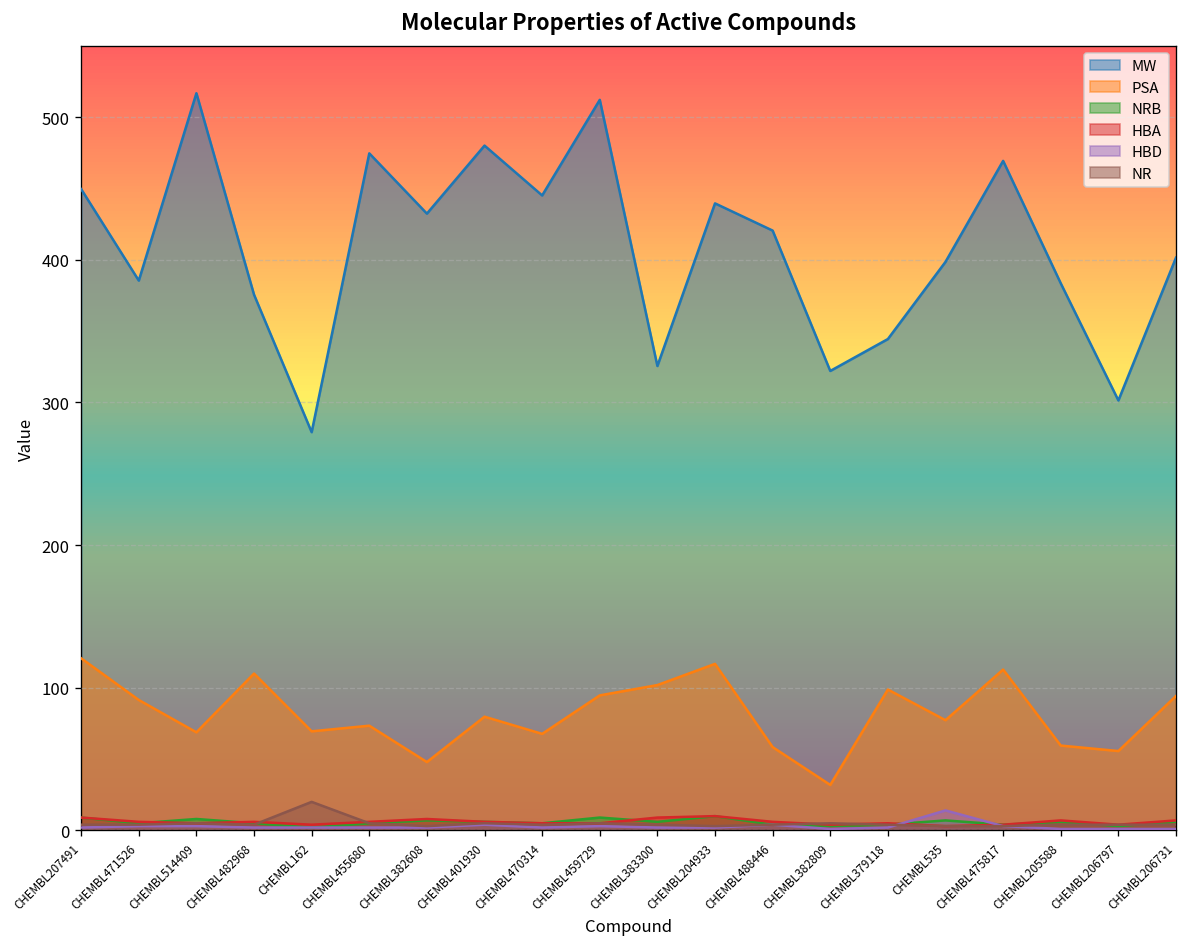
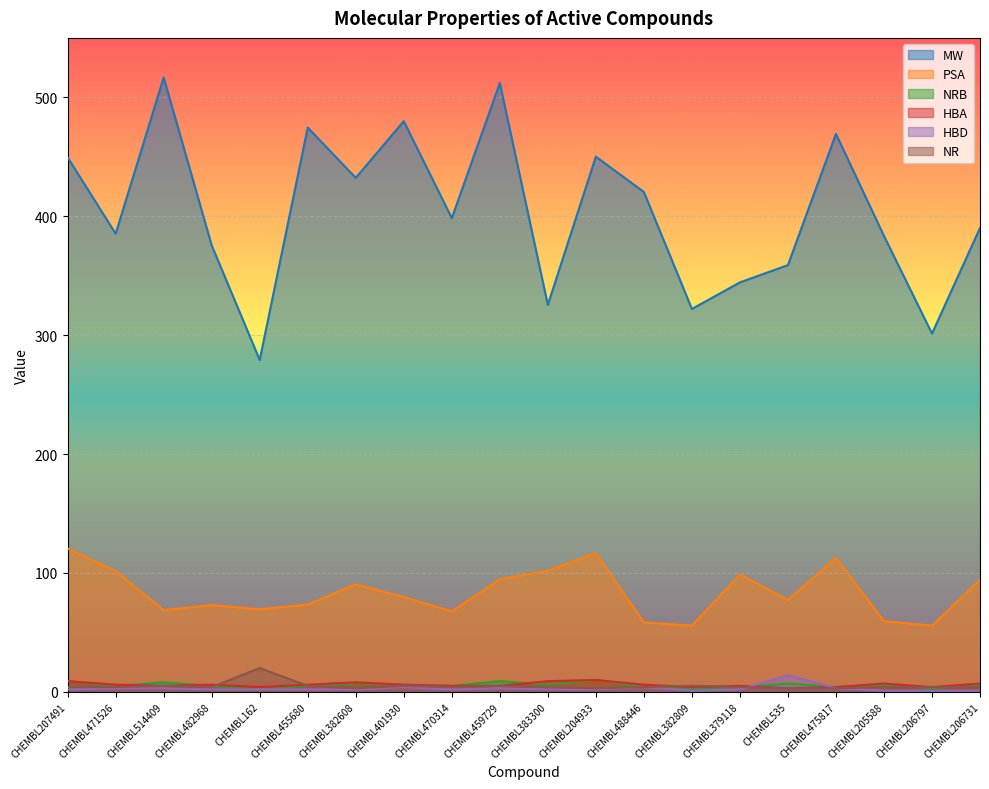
  {
    "MW": {
      "CHEMBL207491": 449,
      "CHEMBL471526": 385,
      "CHEMBL514409": 517,
      "CHEMBL482968": 375,
      "CHEMBL162": 279,
      "CHEMBL455680": 475,
      "CHEMBL382608": 432,
      "CHEMBL401930": 480,
-     "CHEMBL470314": 445,
+     "CHEMBL470314": 398,
      "CHEMBL459729": 512,
      "CHEMBL383300": 325,
-     "CHEMBL204933": 439,
+     "CHEMBL204933": 450,
      "CHEMBL488446": 420,
      "CHEMBL382809": 322,
      "CHEMBL379118": 344,
-     "CHEMBL535": 398,
+     "CHEMBL535": 359,
      "CHEMBL475817": 469,
      "CHEMBL205588": 383,
      "CHEMBL206797": 301,
-     "CHEMBL206731": 401
+     "CHEMBL206731": 390
    },
    "PSA": {
      "CHEMBL207491": 121,
-     "CHEMBL471526": 91,
+     "CHEMBL471526": 101,
      "CHEMBL514409": 69,
-     "CHEMBL482968": 110,
+     "CHEMBL482968": 73,
      "CHEMBL162": 69,
      "CHEMBL455680": 73,
-     "CHEMBL382608": 48,
+     "CHEMBL382608": 90,
      "CHEMBL401930": 80,
      "CHEMBL470314": 68,
      "CHEMBL459729": 95,
      "CHEMBL383300": 102,
      "CHEMBL204933": 117,
      "CHEMBL488446": 58,
-     "CHEMBL382809": 32,
+     "CHEMBL382809": 56,
      "CHEMBL379118": 99,
      "CHEMBL535": 77,
      "CHEMBL475817": 113,
      "CHEMBL205588": 59,
      "CHEMBL206797": 56,
      "CHEMBL206731": 94
    },
    "NRB": {
      "CHEMBL514409": 8,
      "CHEMBL459729": 9,
      "CHEMBL535": 7
    },
    "HBA": {
      "CHEMBL383300": 9
    },
    "HBD": {
      "CHEMBL455680": 2,
      "CHEMBL535": 14,
      "CHEMBL205588": 1,
      "CHEMBL206731": 1
    },
    "NR": {
      "CHEMBL162": 20
    }
  }
